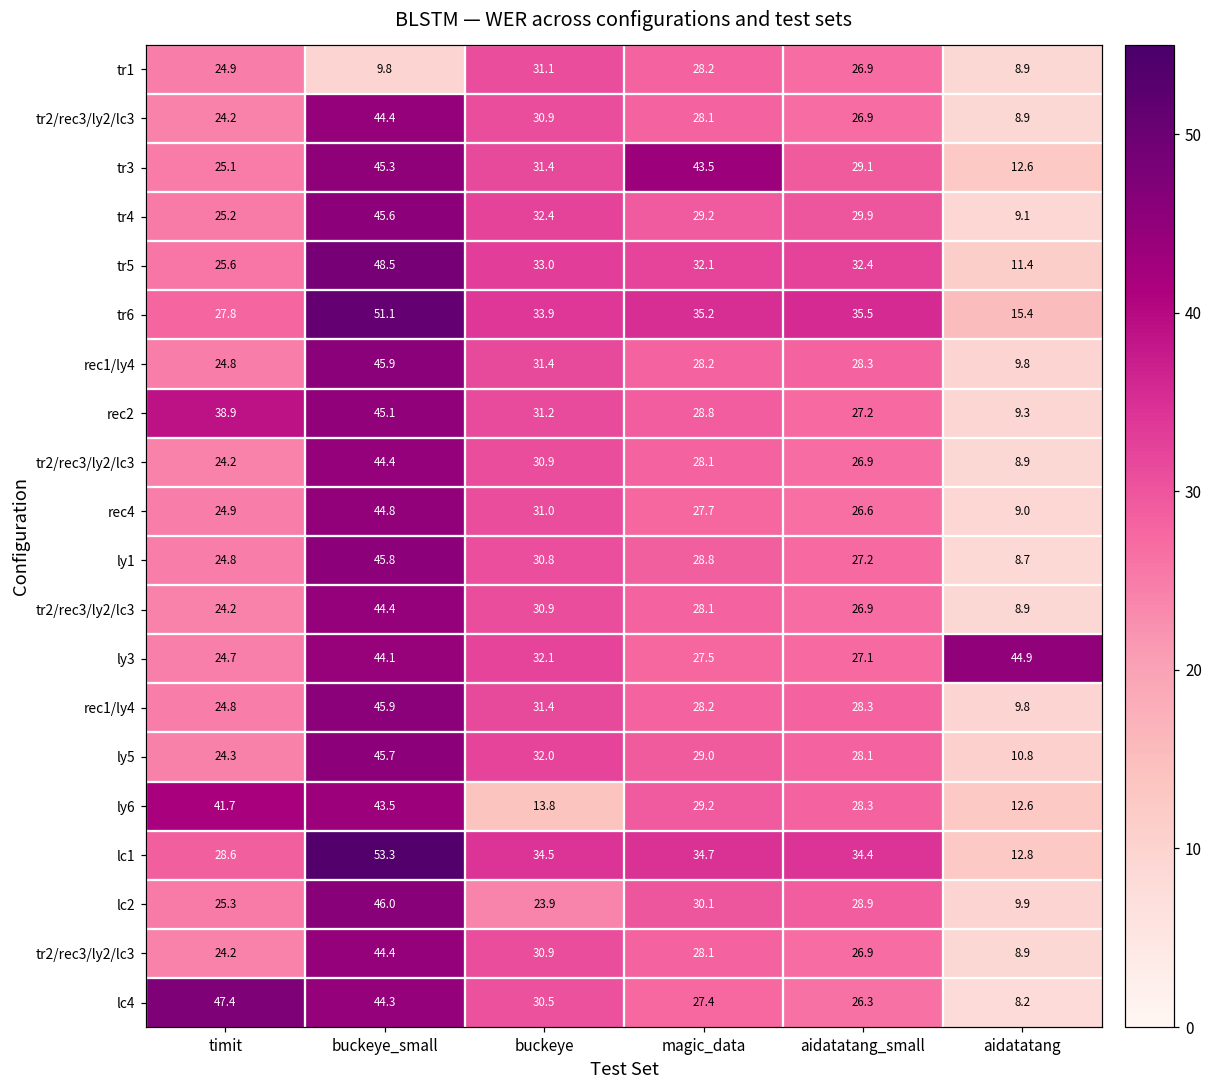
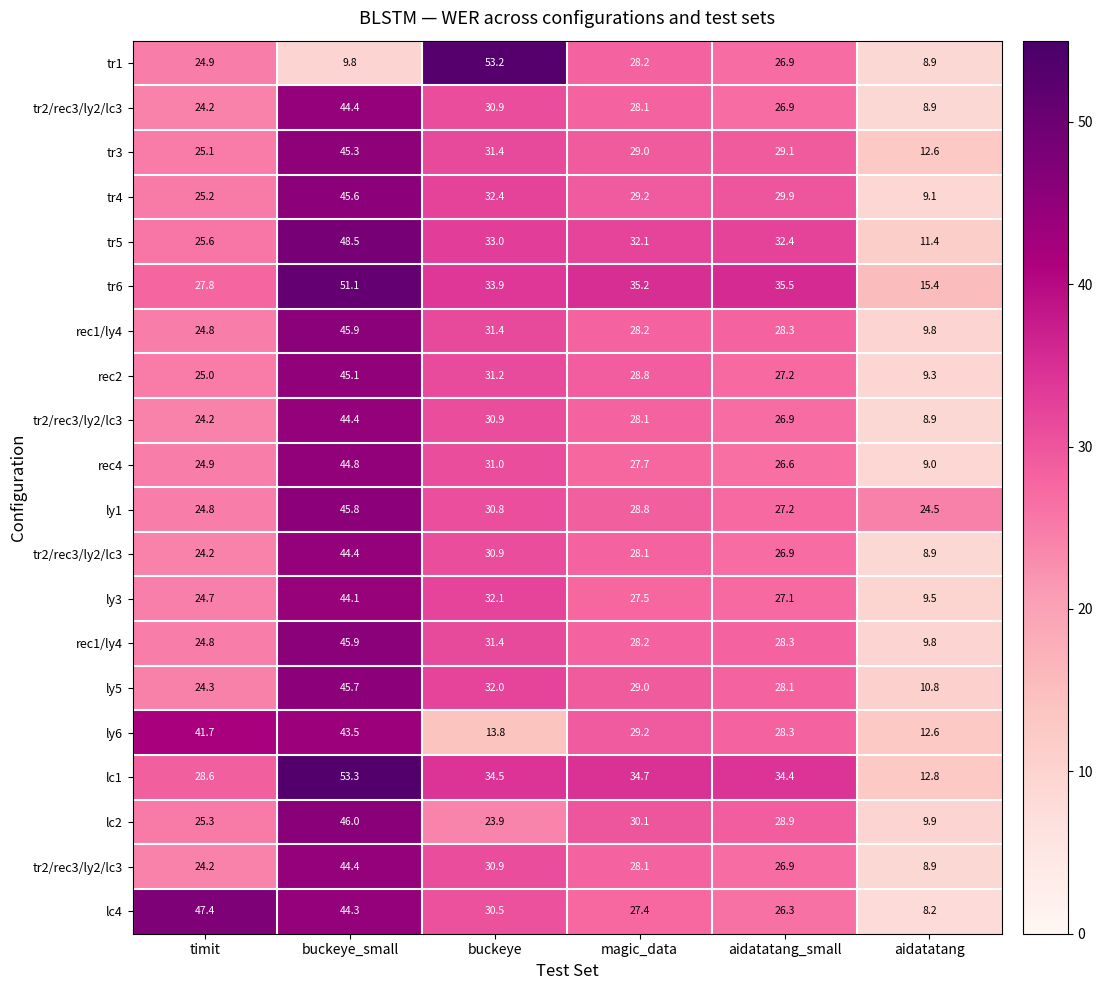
  {
    "tr1": {
      "timit": 24.9,
      "buckeye_small": 9.8,
-     "buckeye": 31.1,
+     "buckeye": 53.2,
      "magic_data": 28.2,
      "aidatatang_small": 26.9,
      "aidatatang": 8.9
    },
    "tr3": {
      "timit": 25.1,
      "buckeye_small": 45.3,
      "buckeye": 31.4,
-     "magic_data": 43.5,
+     "magic_data": 29.0,
      "aidatatang_small": 29.1,
      "aidatatang": 12.6
    },
    "tr4": {
      "timit": 25.2,
      "buckeye_small": 45.6,
      "buckeye": 32.4,
      "magic_data": 29.2,
      "aidatatang_small": 29.9,
      "aidatatang": 9.1
    },
    "tr5": {
      "timit": 25.6,
      "buckeye_small": 48.5,
      "buckeye": 33.0,
      "magic_data": 32.1,
      "aidatatang_small": 32.4,
      "aidatatang": 11.4
    },
    "tr6": {
      "timit": 27.8,
      "buckeye_small": 51.1,
      "buckeye": 33.9,
      "magic_data": 35.2,
      "aidatatang_small": 35.5,
      "aidatatang": 15.4
    },
    "rec2": {
-     "timit": 38.9,
+     "timit": 25.0,
      "buckeye_small": 45.1,
      "buckeye": 31.2,
      "magic_data": 28.8,
      "aidatatang_small": 27.2,
      "aidatatang": 9.3
    },
    "rec4": {
      "timit": 24.9,
      "buckeye_small": 44.8,
      "buckeye": 31.0,
      "magic_data": 27.7,
      "aidatatang_small": 26.6,
      "aidatatang": 9.0
    },
    "ly1": {
      "timit": 24.8,
      "buckeye_small": 45.8,
      "buckeye": 30.8,
      "magic_data": 28.8,
      "aidatatang_small": 27.2,
-     "aidatatang": 8.7
+     "aidatatang": 24.5
    },
    "ly3": {
      "timit": 24.7,
      "buckeye_small": 44.1,
      "buckeye": 32.1,
      "magic_data": 27.5,
      "aidatatang_small": 27.1,
-     "aidatatang": 44.9
+     "aidatatang": 9.5
    },
    "ly5": {
      "timit": 24.3,
      "buckeye_small": 45.7,
      "buckeye": 32.0,
      "magic_data": 29.0,
      "aidatatang_small": 28.1,
      "aidatatang": 10.8
    },
    "ly6": {
      "timit": 41.7,
      "buckeye_small": 43.5,
      "buckeye": 13.8,
      "magic_data": 29.2,
      "aidatatang_small": 28.3,
      "aidatatang": 12.6
    },
    "lc1": {
      "timit": 28.6,
      "buckeye_small": 53.3,
      "buckeye": 34.5,
      "magic_data": 34.7,
      "aidatatang_small": 34.4,
      "aidatatang": 12.8
    },
    "lc2": {
      "timit": 25.3,
      "buckeye_small": 46.0,
      "buckeye": 23.9,
      "magic_data": 30.1,
      "aidatatang_small": 28.9,
      "aidatatang": 9.9
    },
    "lc4": {
      "timit": 47.4,
      "buckeye_small": 44.3,
      "buckeye": 30.5,
      "magic_data": 27.4,
      "aidatatang_small": 26.3,
      "aidatatang": 8.2
    }
  }
